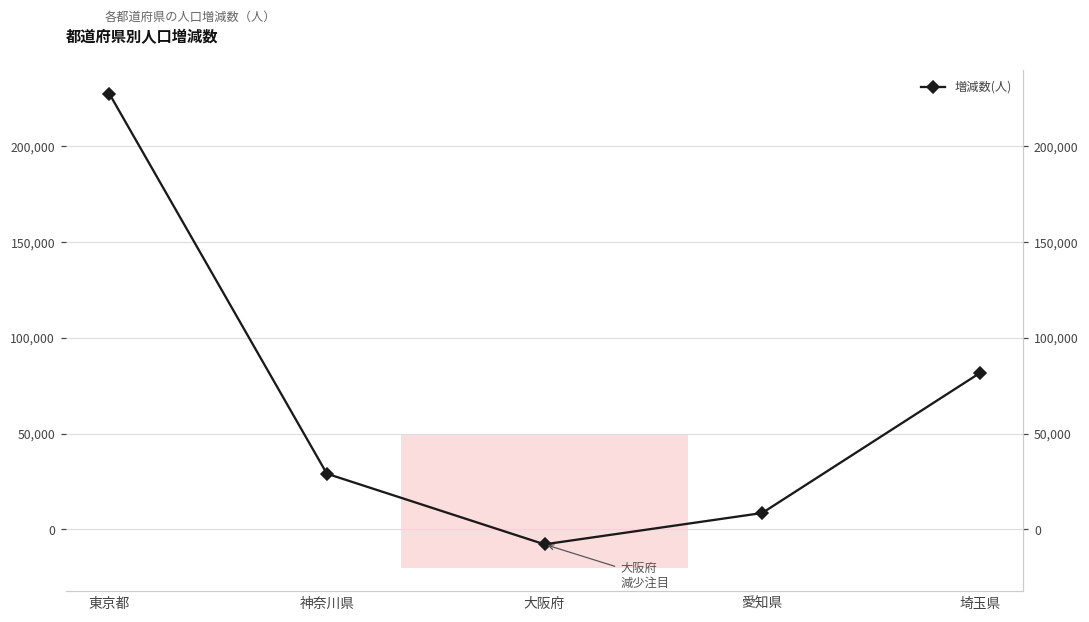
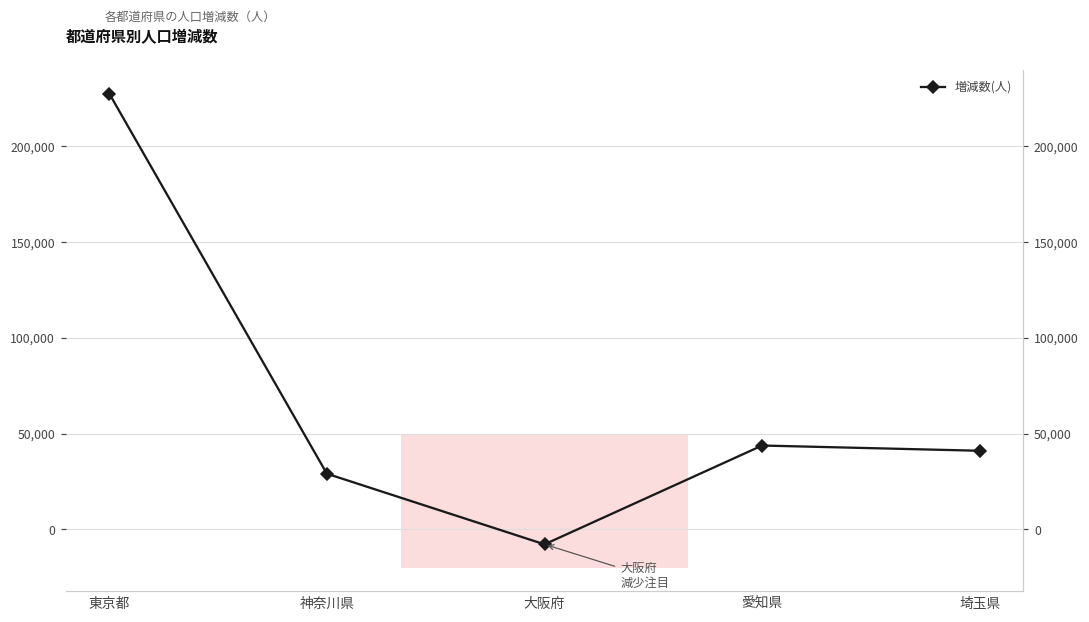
  {
    "東京都": "228,000",
    "神奈川県": "29,000",
    "大阪府": "-8,000",
-   "愛知県": "9,000",
-   "埼玉県": "82,000"
+   "愛知県": "44,000",
+   "埼玉県": "41,000"
  }
